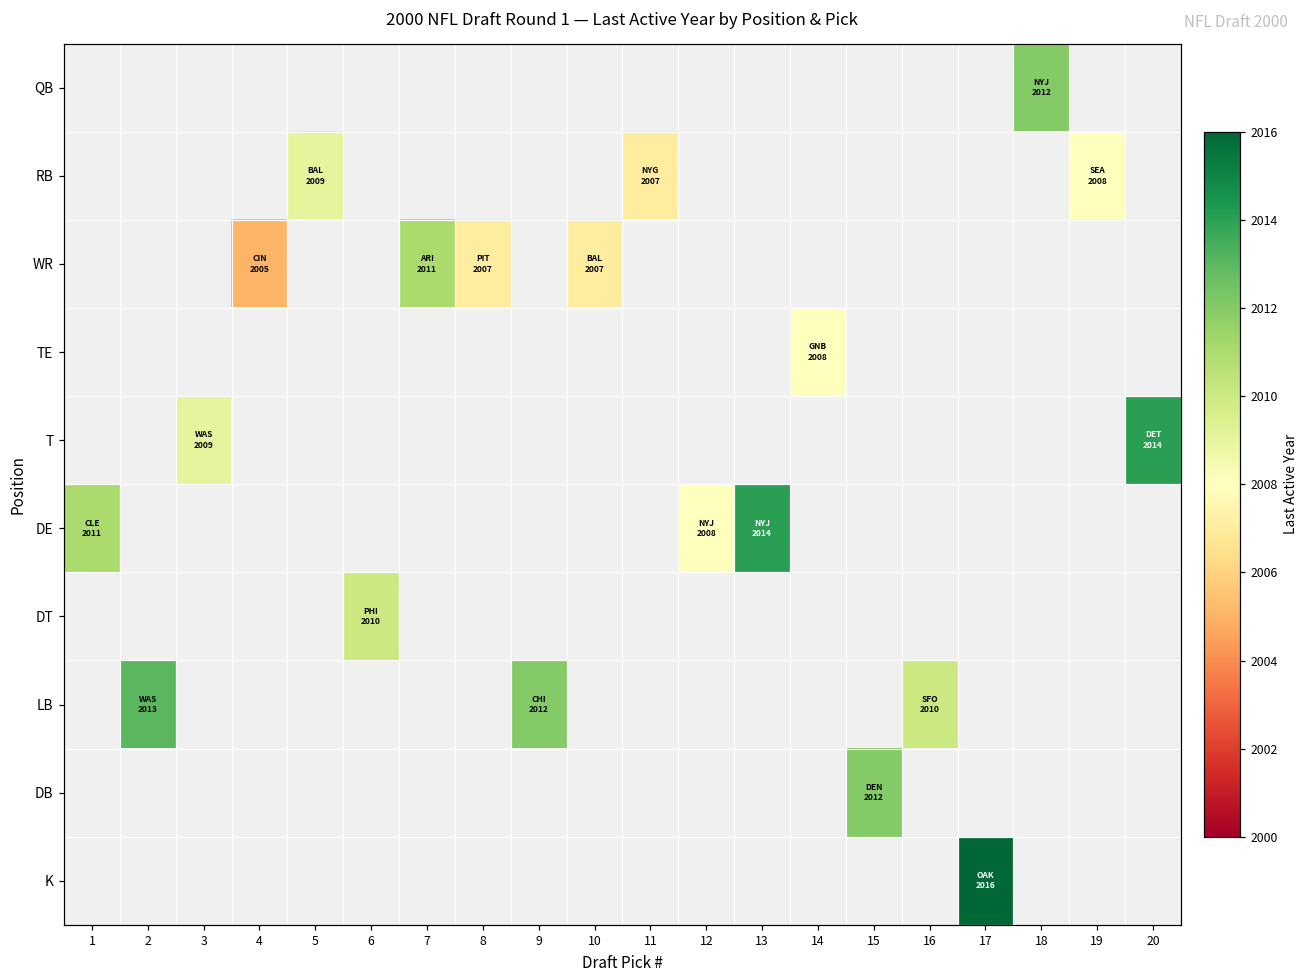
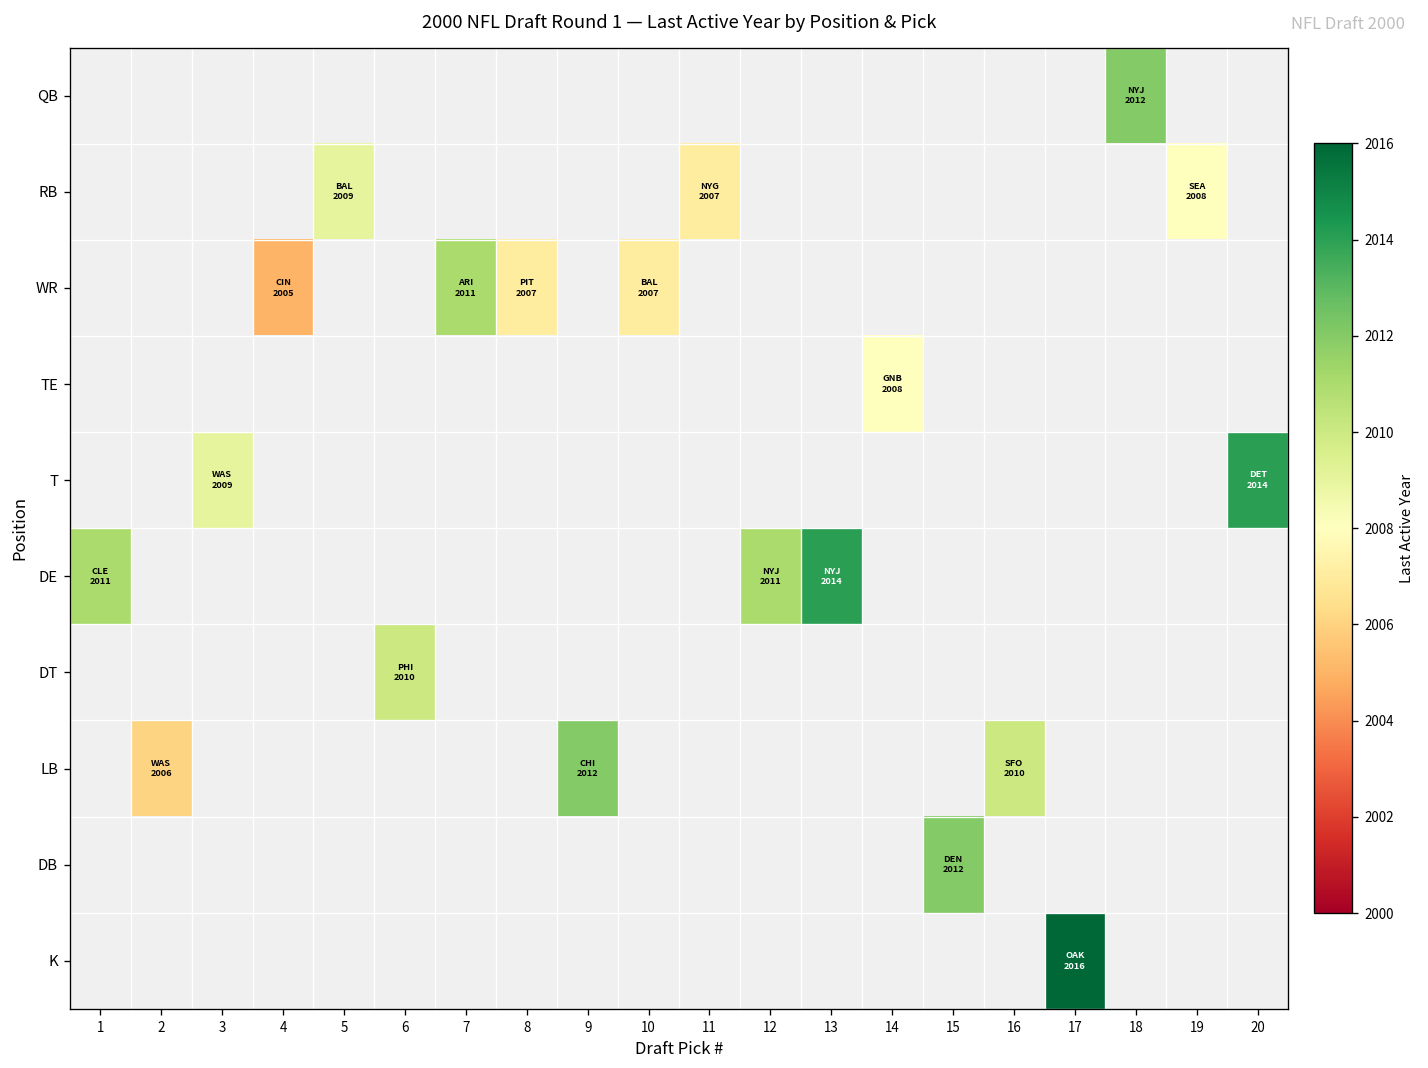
  {
    "QB": {
      "18": 2012
    },
    "RB": {
      "5": 2009,
      "11": 2007,
      "19": 2008
    },
    "WR": {
      "4": 2005,
      "7": 2011,
      "8": 2007,
      "10": 2007
    },
    "TE": {
      "14": 2008
    },
    "T": {
      "3": 2009,
      "20": 2014
    },
    "DE": {
      "1": 2011,
-     "12": 2008,
+     "12": 2011,
      "13": 2014
    },
    "DT": {
      "6": 2010
    },
    "LB": {
-     "2": 2013,
+     "2": 2006,
      "9": 2012,
      "16": 2010
    },
    "DB": {
      "15": 2012
    },
    "K": {
      "17": 2016
    }
  }
